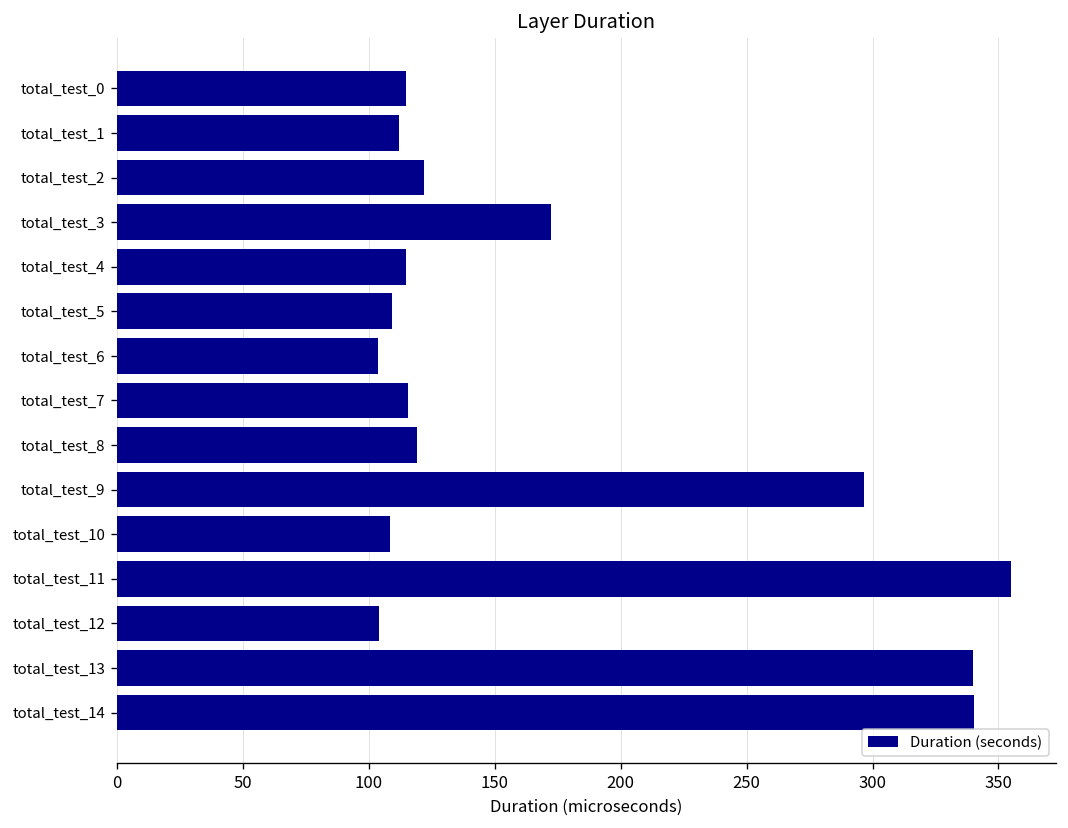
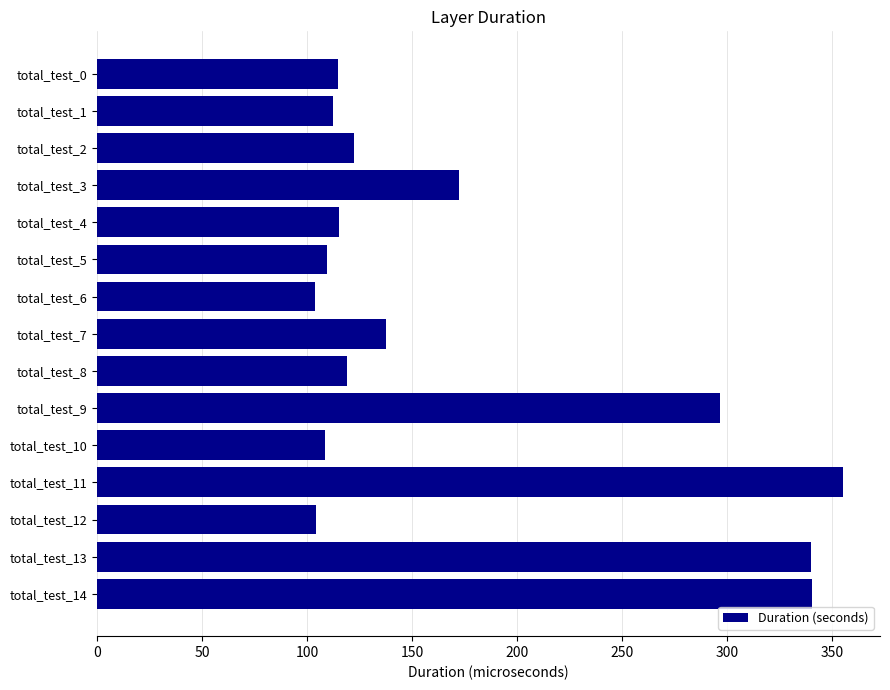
  {
    "total_test_0": 115,
    "total_test_1": 112,
    "total_test_2": 122,
    "total_test_3": 172,
    "total_test_4": 115,
    "total_test_5": 109,
    "total_test_6": 103,
-   "total_test_7": 116,
+   "total_test_7": 138,
    "total_test_8": 119,
    "total_test_9": 297,
    "total_test_10": 108,
    "total_test_11": 355,
    "total_test_12": 104,
    "total_test_13": 340,
    "total_test_14": 340
  }
